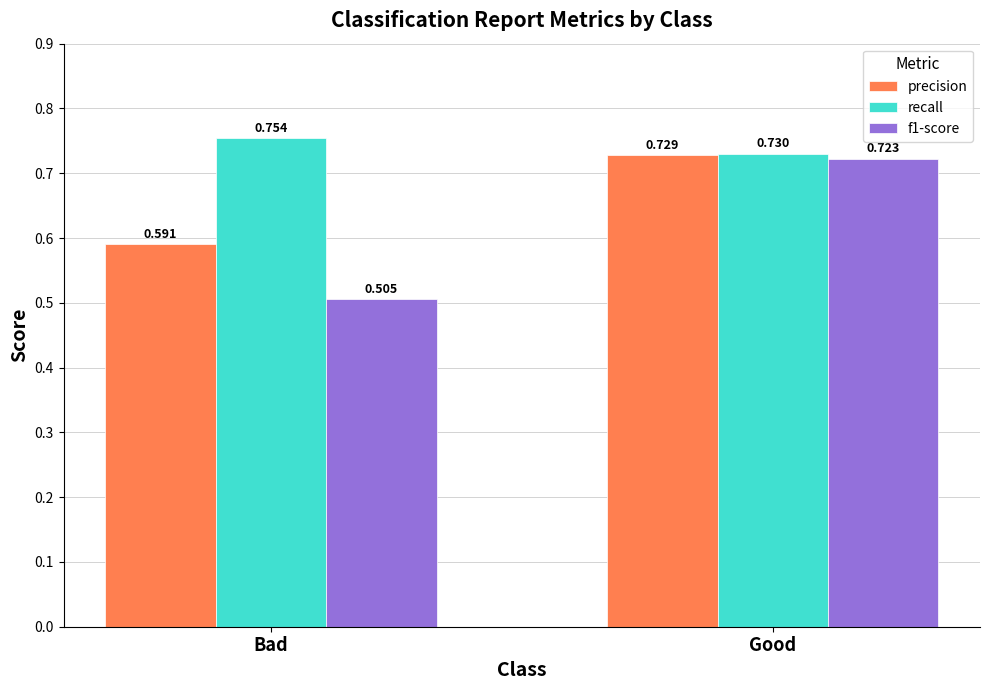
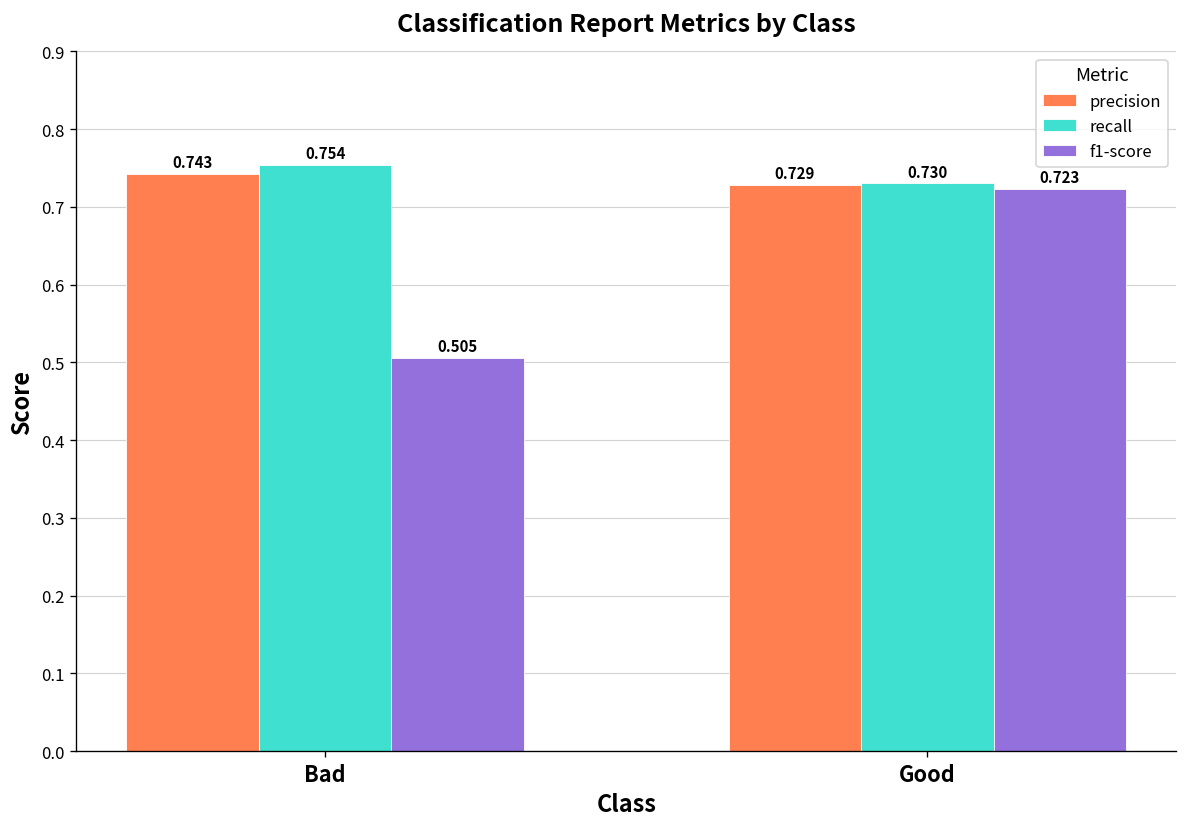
  {
    "precision": {
-     "Bad": 0.591,
+     "Bad": 0.743,
      "Good": 0.729
    },
    "recall": {
      "Bad": 0.754,
      "Good": 0.730
    },
    "f1-score": {
      "Bad": 0.505,
      "Good": 0.723
    }
  }
